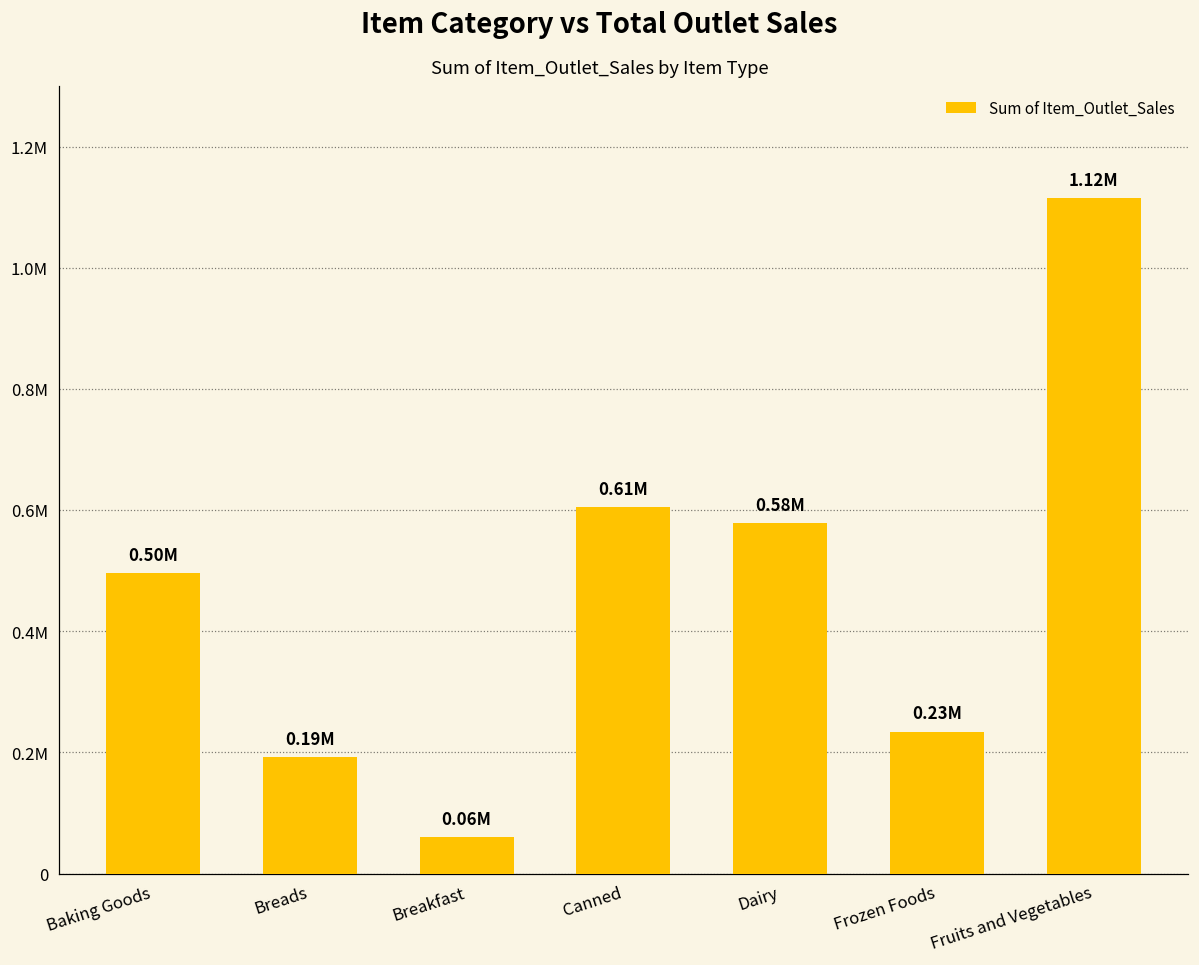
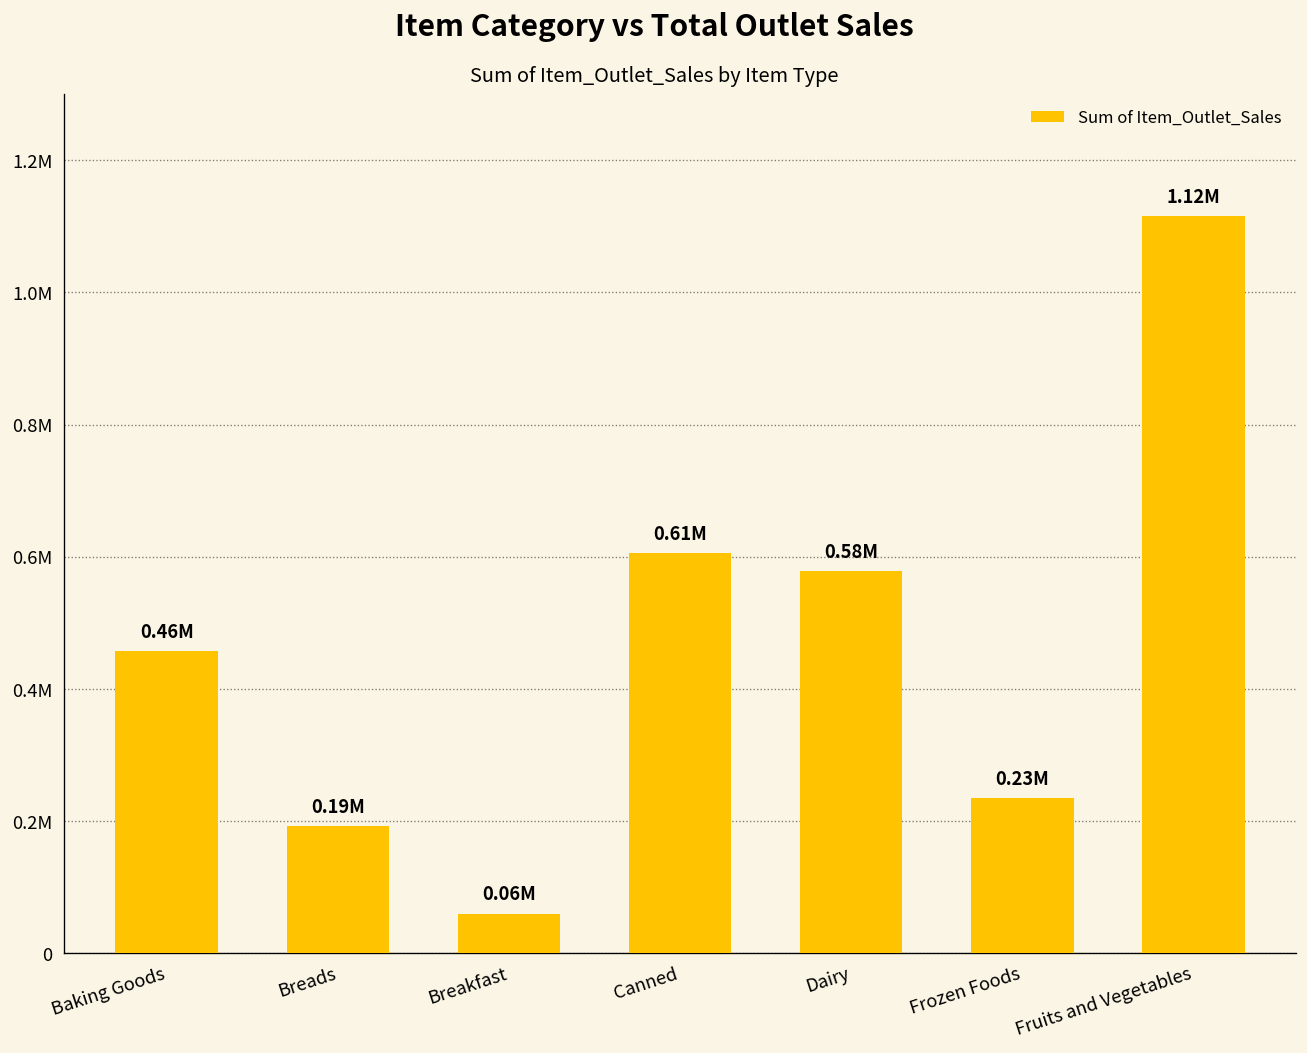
  {
-   "Baking Goods": "0.50M",
+   "Baking Goods": "0.46M",
    "Breads": "0.19M",
    "Breakfast": "0.06M",
    "Canned": "0.61M",
    "Dairy": "0.58M",
    "Frozen Foods": "0.23M",
    "Fruits and Vegetables": "1.12M"
  }
